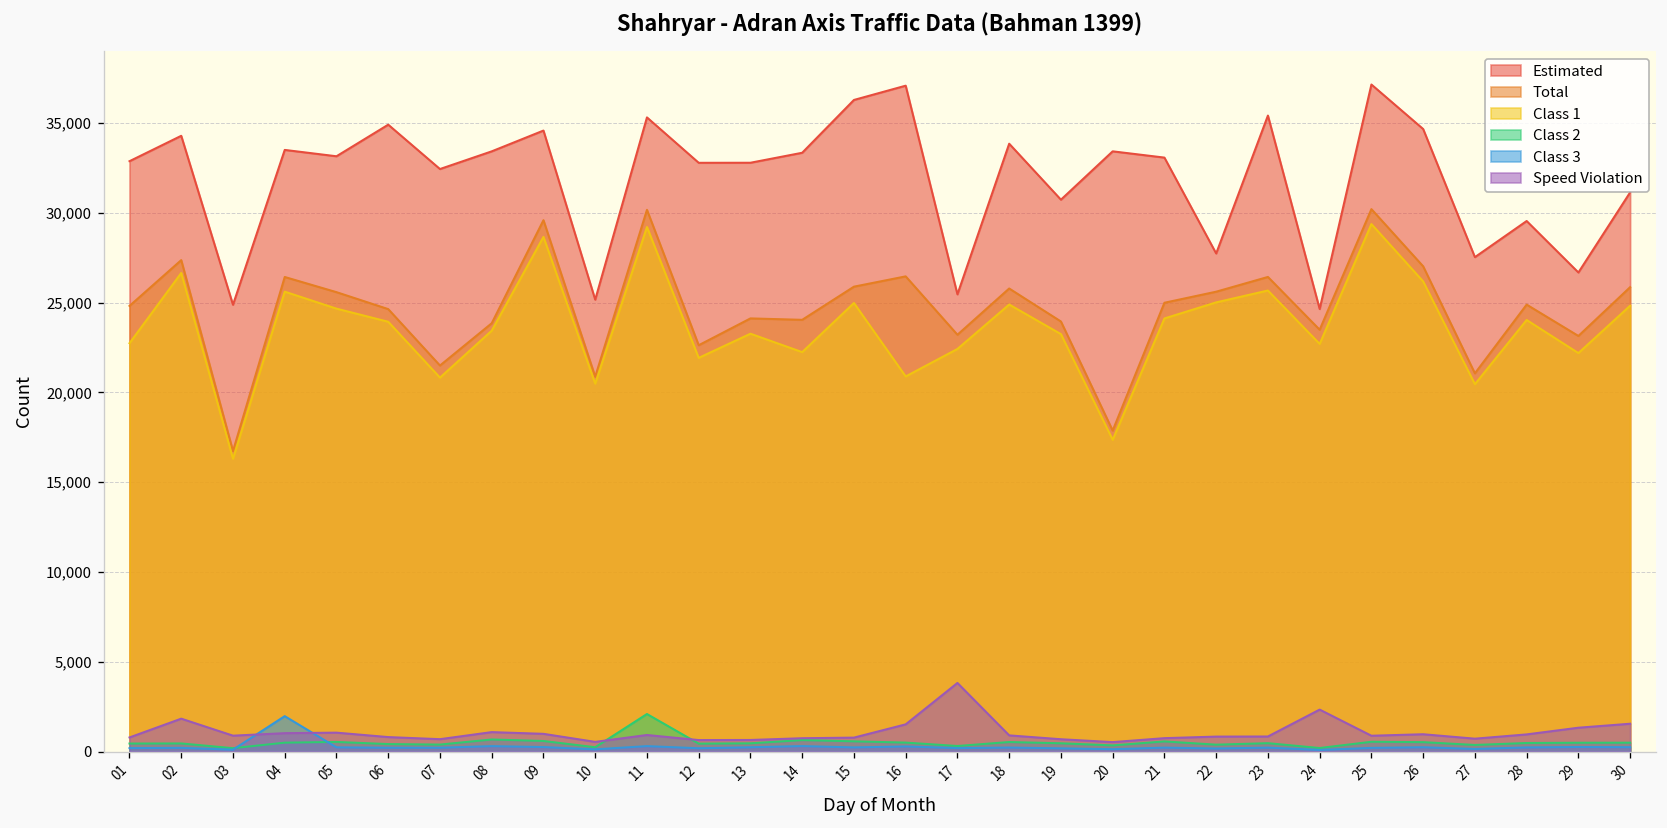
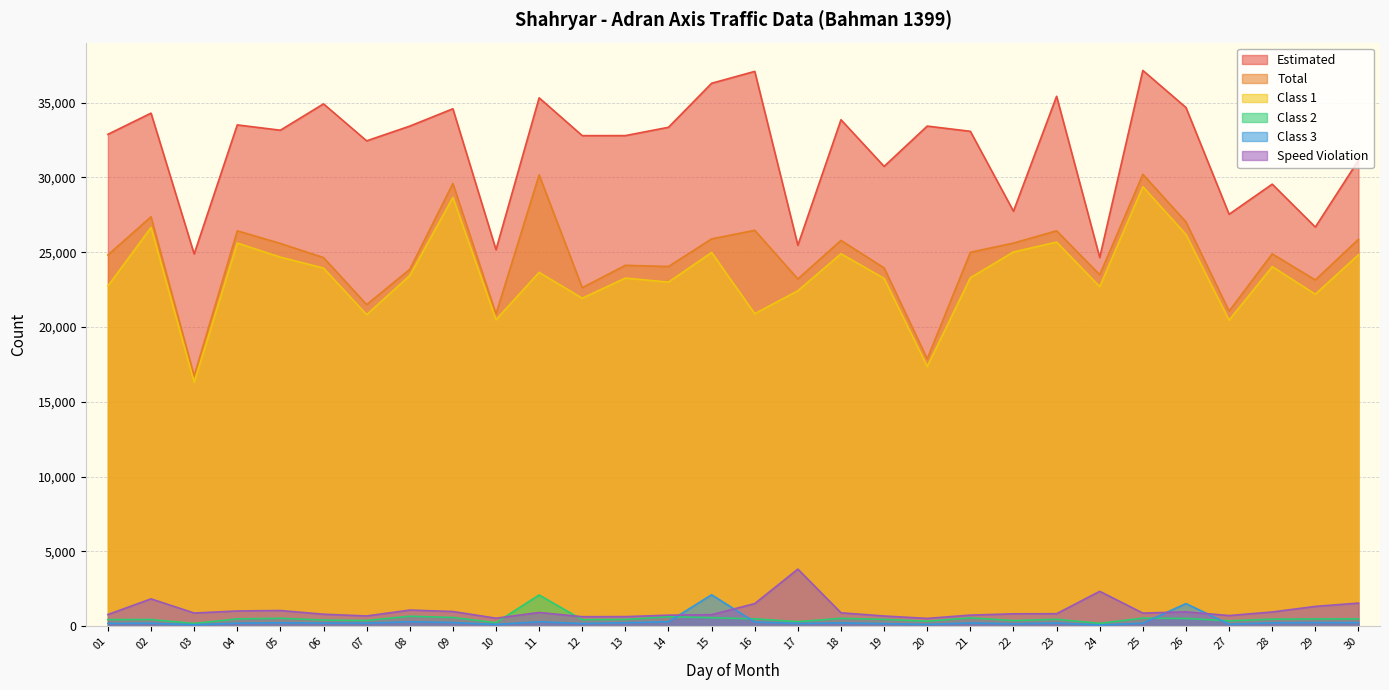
  {
    "Class 1": {
      "01": "22,700",
      "02": "26,700",
      "03": "16,300",
      "04": "25,600",
      "05": "24,700",
      "06": "23,900",
      "07": "20,800",
      "08": "23,400",
      "09": "28,700",
      "10": "20,500",
-     "11": "29,200",
+     "11": "23,700",
      "12": "21,900",
      "13": "23,300",
-     "14": "22,300",
+     "14": "23,000",
      "15": "25,000",
      "16": "20,900",
      "17": "22,400",
      "18": "24,900",
      "19": "23,300",
      "20": "17,400",
-     "21": "24,100",
+     "21": "23,300",
      "22": "25,000",
      "23": "25,700",
      "24": "22,700",
      "25": "29,400",
      "26": "26,200",
      "27": "20,500",
      "28": "24,000",
      "29": "22,200",
      "30": "24,800"
    },
    "Class 2": {
      "01": "400",
      "02": "500",
      "04": "500",
      "05": "500",
      "06": "400",
      "07": "400",
      "08": "700",
      "09": "600",
      "11": "2,100",
      "12": "400",
      "13": "500",
      "15": "600",
      "16": "500",
      "18": "500",
      "19": "500",
      "20": "300",
      "21": "600",
      "22": "400",
      "23": "500",
      "25": "500",
      "26": "500",
      "27": "400",
      "28": "500",
      "29": "500",
      "30": "500"
    },
    "Class 3": {
      "01": "200",
      "02": "200",
-     "04": "2,000",
+     "04": "200",
      "05": "200",
      "06": "200",
      "07": "200",
      "08": "300",
      "09": "200",
      "11": "300",
      "12": "200",
      "13": "200",
      "14": "300",
-     "15": "200",
+     "15": "2,100",
      "16": "300",
      "18": "200",
      "19": "200",
      "20": "100",
      "21": "200",
      "22": "200",
      "23": "200",
      "25": "200",
-     "26": "200",
+     "26": "1,500",
      "27": "100",
      "28": "200",
      "29": "300",
      "30": "200"
    },
    "Speed Violation": {
      "01": "800",
      "02": "1,800",
      "03": "900",
      "04": "1,000",
      "05": "1,100",
      "06": "800",
      "07": "700",
      "08": "1,100",
      "09": "1,000",
      "10": "500",
      "11": "900",
      "12": "600",
      "13": "600",
      "15": "800",
      "16": "1,500",
      "17": "3,800",
      "18": "900",
      "19": "700",
      "20": "500",
      "21": "700",
      "22": "800",
      "23": "800",
      "24": "2,300",
      "25": "900",
      "26": "1,000",
      "27": "700",
      "28": "1,000",
      "29": "1,300",
      "30": "1,500"
    }
  }
